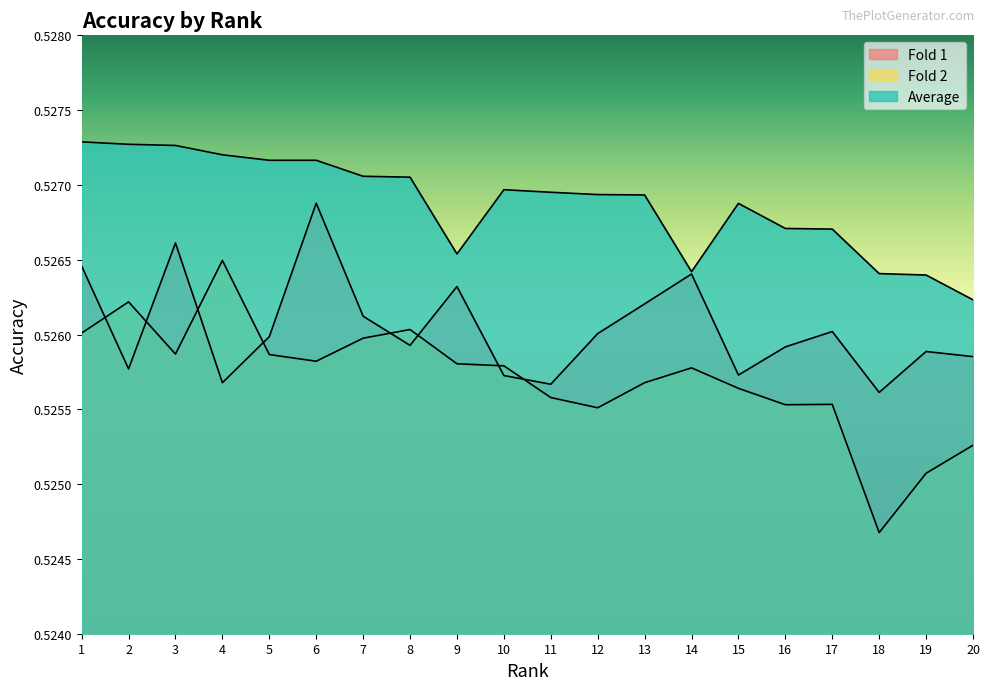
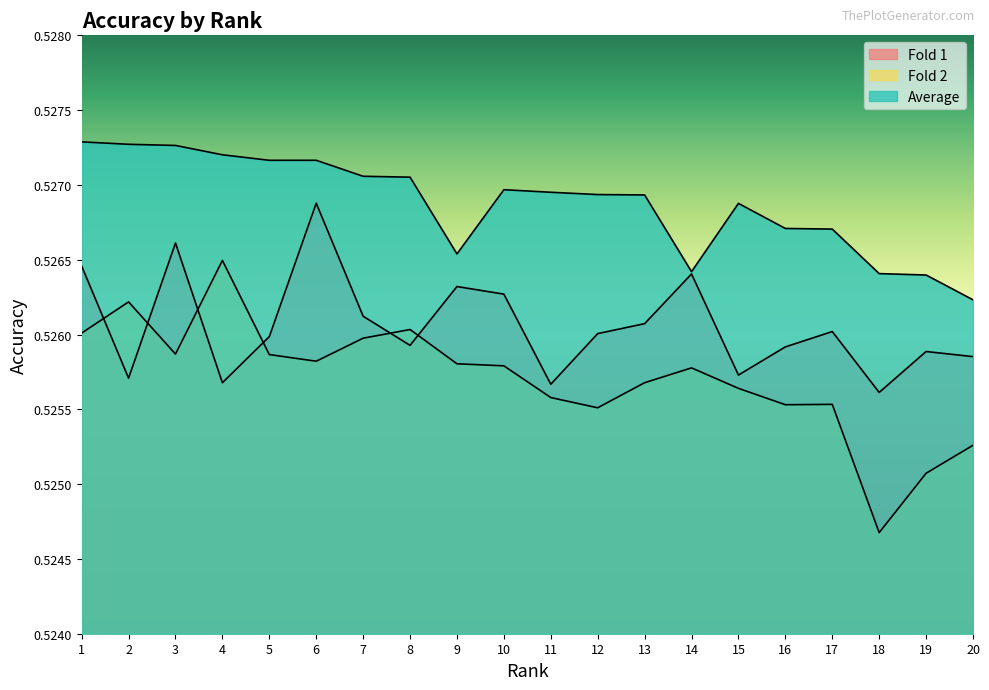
  {
    "Fold 1": {
      "1": 0.52646,
-     "2": 0.52577,
+     "2": 0.52571,
      "3": 0.52661,
      "4": 0.52568,
      "5": 0.52599,
      "6": 0.52688,
      "7": 0.52612,
      "8": 0.52593,
      "9": 0.52632,
-     "10": 0.52573,
+     "10": 0.52627,
      "11": 0.52567,
      "12": 0.52601,
-     "13": 0.52620,
+     "13": 0.52607,
      "15": 0.52573,
      "16": 0.52592,
      "17": 0.52602,
      "18": 0.52561,
      "19": 0.52589,
      "20": 0.52585
    },
    "Fold 2": {
      "1": 0.52601,
      "2": 0.52622,
      "3": 0.52587,
      "4": 0.52650,
      "5": 0.52587,
      "6": 0.52582,
      "7": 0.52598,
      "8": 0.52603,
      "9": 0.52580,
      "10": 0.52579,
      "11": 0.52558,
      "12": 0.52551,
      "13": 0.52568,
      "14": 0.52578,
      "15": 0.52564,
      "16": 0.52553,
      "17": 0.52553,
      "18": 0.52468,
      "19": 0.52507,
      "20": 0.52526
    },
    "Average": {
      "1": 0.52729,
      "2": 0.52727,
      "3": 0.52726,
      "4": 0.52720,
      "5": 0.52716,
      "6": 0.52716,
      "7": 0.52706,
      "8": 0.52705,
      "9": 0.52654,
      "10": 0.52697,
      "11": 0.52695,
      "12": 0.52694,
      "13": 0.52693,
      "15": 0.52688,
      "16": 0.52671,
      "17": 0.52670,
      "18": 0.52641,
      "19": 0.52640,
      "20": 0.52623
    }
  }
